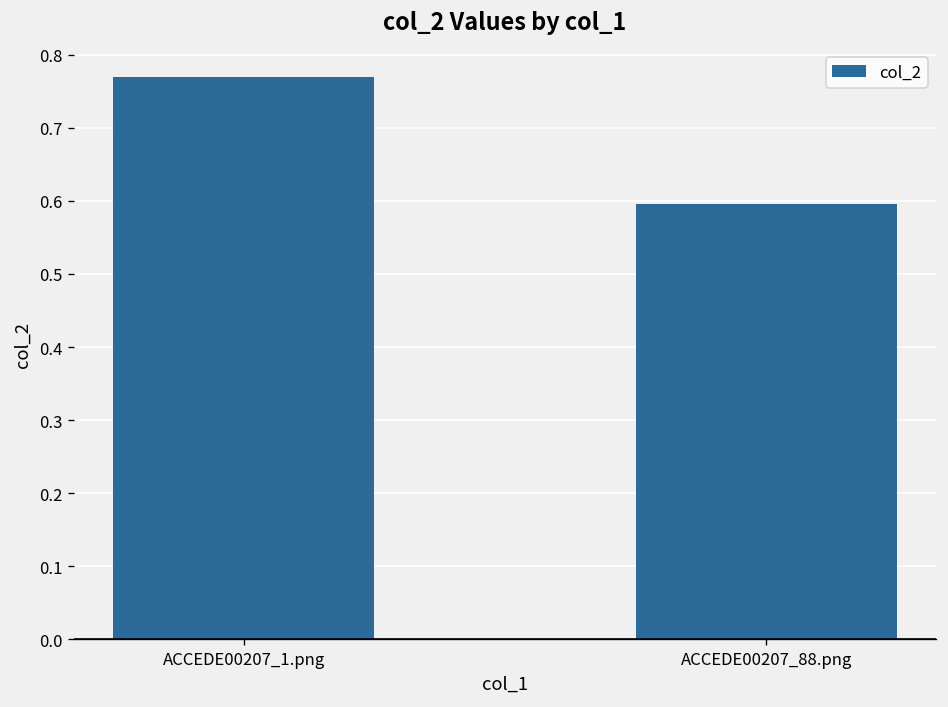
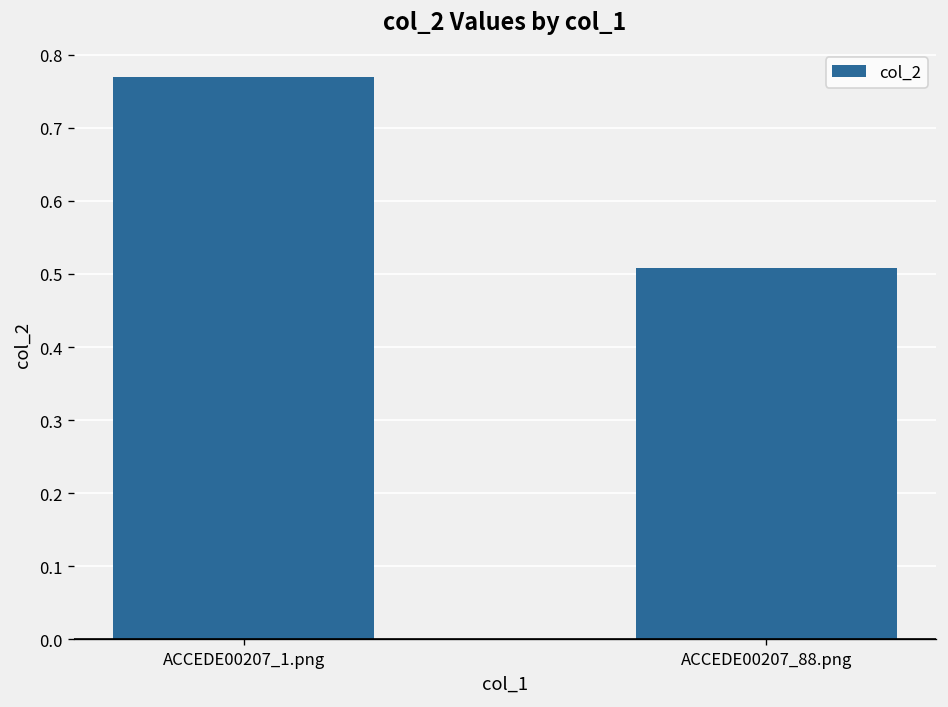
  {
    "ACCEDE00207_1.png": 0.77,
-   "ACCEDE00207_88.png": 0.60
+   "ACCEDE00207_88.png": 0.51
  }
